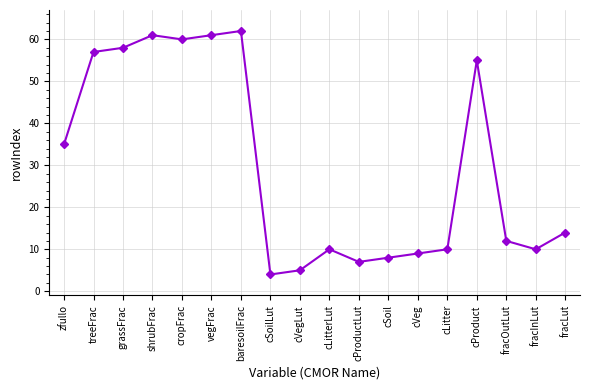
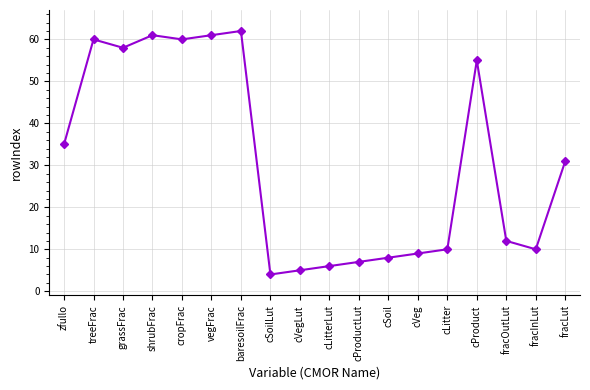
  {
    "zfullo": 35,
-   "treeFrac": 57,
+   "treeFrac": 60,
    "grassFrac": 58,
    "shrubFrac": 61,
    "cropFrac": 60,
    "vegFrac": 61,
    "baresoilFrac": 62,
    "cSoilLut": 4,
    "cVegLut": 5,
-   "cLitterLut": 10,
+   "cLitterLut": 6,
    "cProductLut": 7,
    "cSoil": 8,
    "cVeg": 9,
    "cLitter": 10,
    "cProduct": 55,
    "fracOutLut": 12,
    "fracInLut": 10,
-   "fracLut": 14
+   "fracLut": 31
  }
